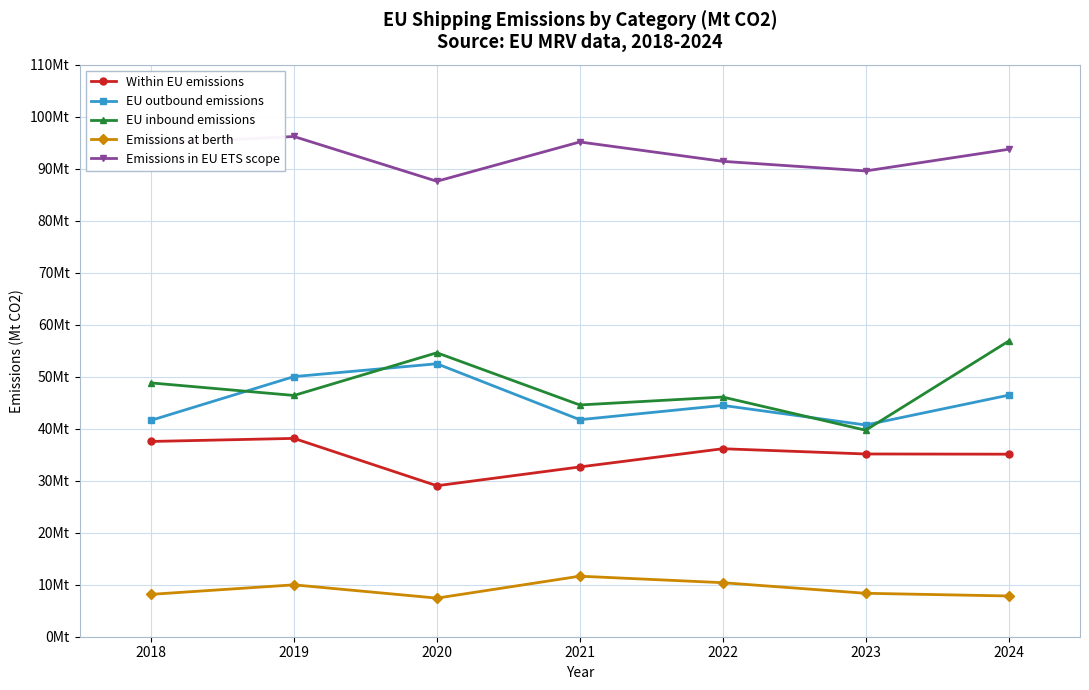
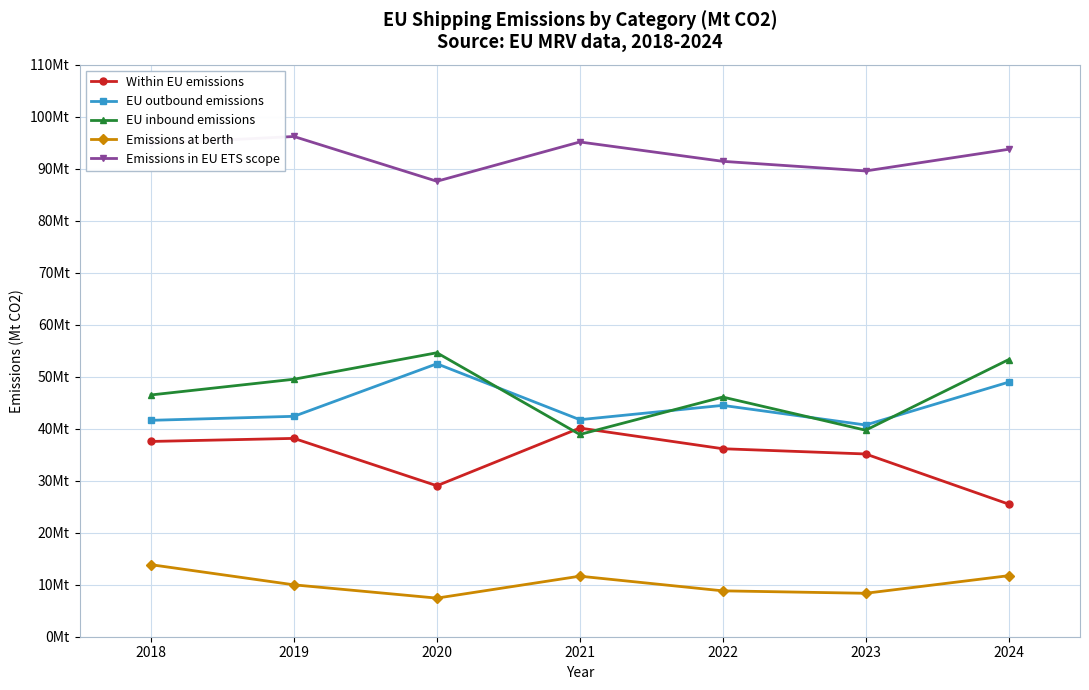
  {
    "Within EU emissions": {
      "2018": "38Mt",
      "2019": "38Mt",
      "2020": "29Mt",
-     "2021": "33Mt",
+     "2021": "40Mt",
      "2022": "36Mt",
      "2023": "35Mt",
-     "2024": "35Mt"
+     "2024": "26Mt"
    },
    "EU outbound emissions": {
      "2018": "42Mt",
-     "2019": "50Mt",
+     "2019": "42Mt",
      "2020": "52Mt",
      "2021": "42Mt",
      "2022": "44Mt",
      "2023": "41Mt",
-     "2024": "46Mt"
+     "2024": "49Mt"
    },
    "EU inbound emissions": {
-     "2018": "49Mt",
-     "2019": "46Mt",
+     "2018": "46Mt",
+     "2019": "50Mt",
      "2020": "55Mt",
-     "2021": "45Mt",
+     "2021": "39Mt",
      "2022": "46Mt",
      "2023": "40Mt",
-     "2024": "57Mt"
+     "2024": "53Mt"
    },
    "Emissions at berth": {
-     "2018": "8Mt",
+     "2018": "14Mt",
      "2019": "10Mt",
      "2020": "7Mt",
      "2021": "12Mt",
-     "2022": "10Mt",
+     "2022": "9Mt",
      "2023": "8Mt",
-     "2024": "8Mt"
+     "2024": "12Mt"
    },
    "Emissions in EU ETS scope": {
      "2019": "96Mt",
      "2020": "88Mt",
      "2021": "95Mt",
      "2022": "91Mt",
      "2023": "90Mt",
      "2024": "94Mt"
    }
  }
